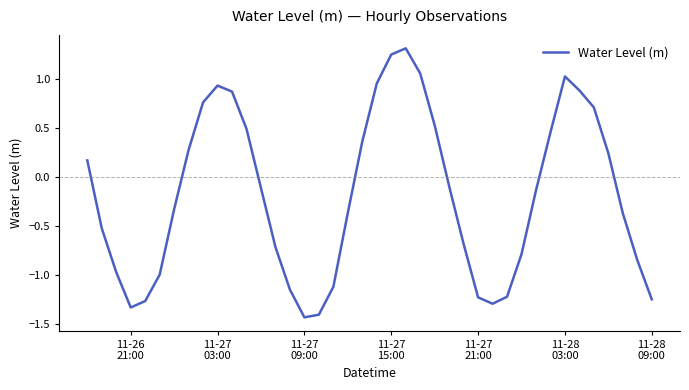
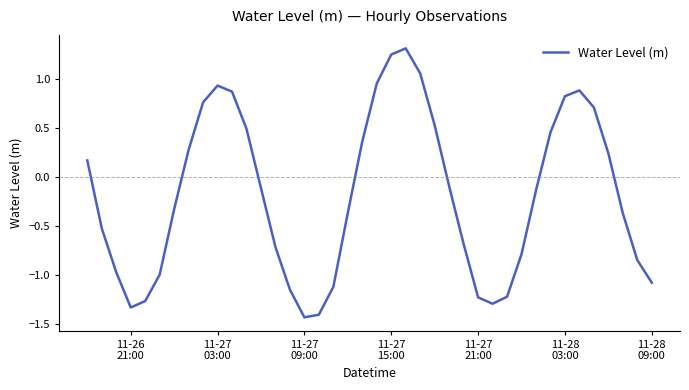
  {
    "11-26 21:00": -1.3,
    "11-27 03:00": 0.9,
    "11-27 09:00": -1.4,
    "11-27 15:00": 1.3,
    "11-27 21:00": -1.2,
-   "11-28 03:00": 1.0,
-   "11-28 09:00": -1.2
+   "11-28 03:00": 0.8,
+   "11-28 09:00": -1.1
  }
